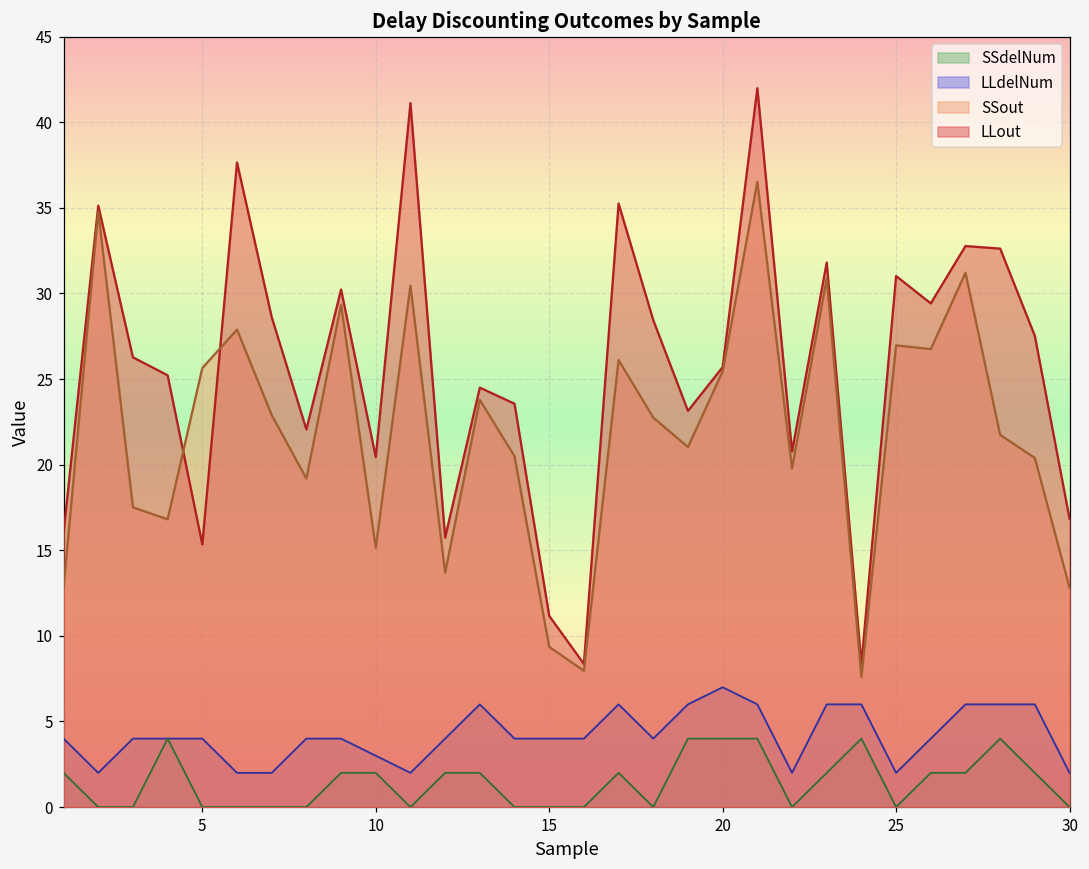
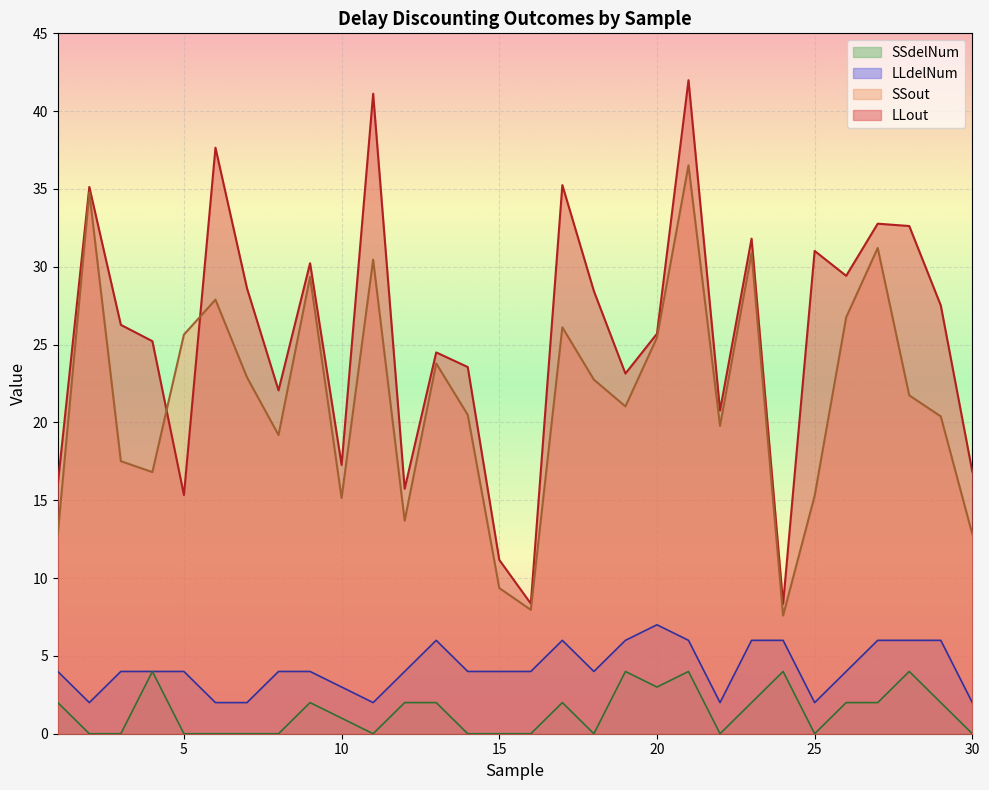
  {
    "SSdelNum": {
      "5": 0,
-     "10": 2,
+     "10": 1,
      "15": 0,
-     "20": 4,
+     "20": 3,
      "25": 0,
      "30": 0
    },
    "LLdelNum": {
      "5": 4.0,
      "10": 3.0,
      "15": 4.0,
      "20": 7.0,
      "25": 2.0,
      "30": 2.0
    },
    "SSout": {
      "5": 25.6,
      "10": 15.1,
      "15": 9.4,
      "20": 25.5,
-     "25": 27.0,
+     "25": 15.3,
      "30": 12.8
    },
    "LLout": {
      "5": 15.3,
-     "10": 20.4,
+     "10": 17.3,
      "15": 11.2,
      "20": 25.7,
      "25": 31.0,
      "30": 16.8
    }
  }
